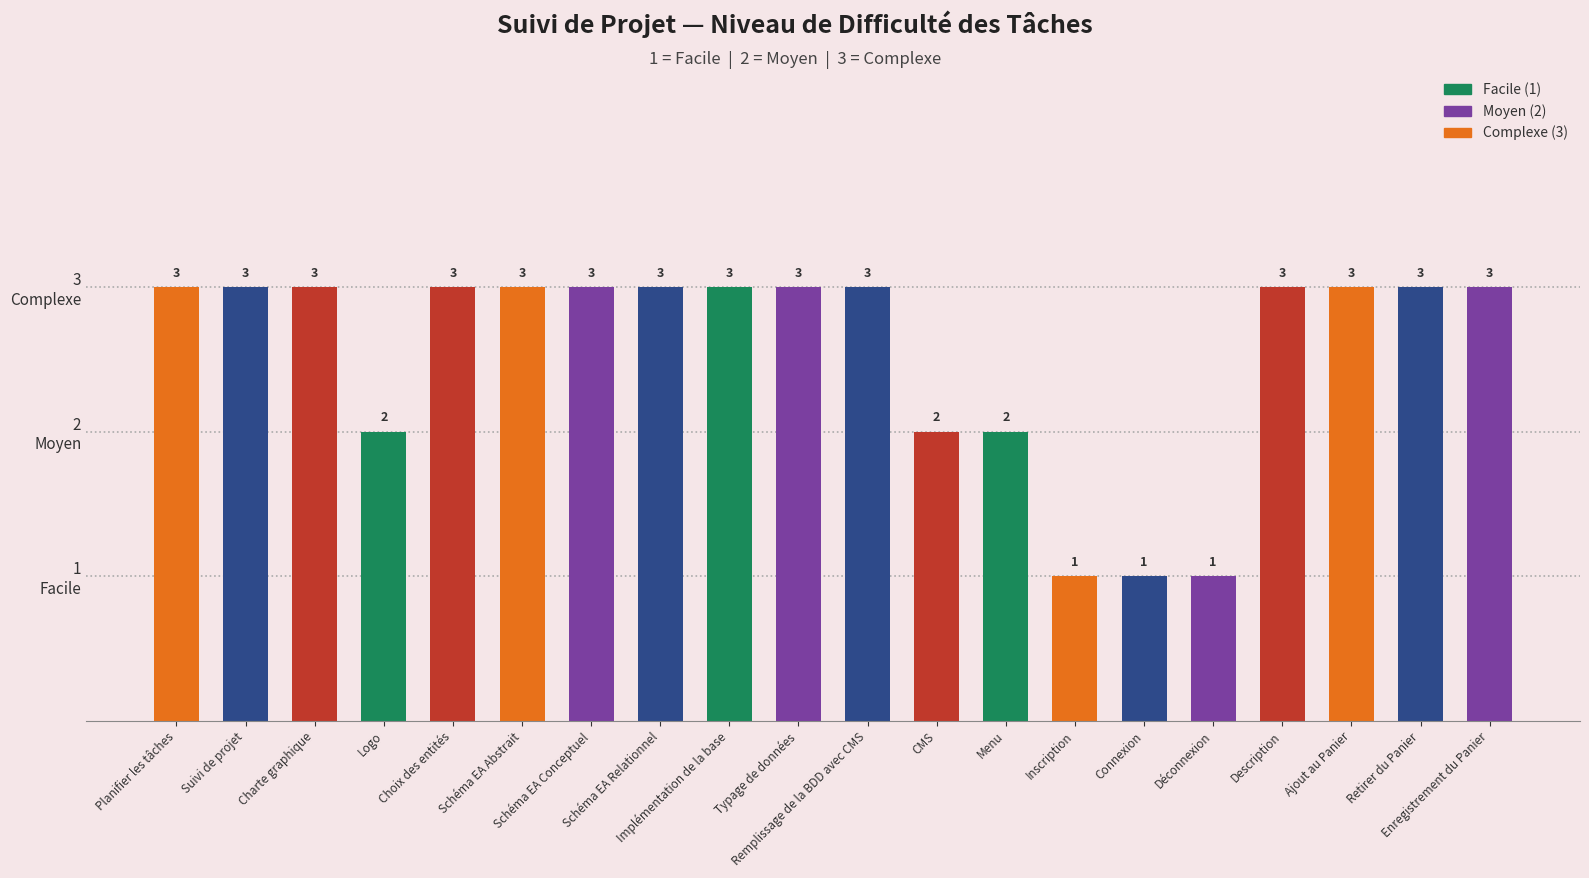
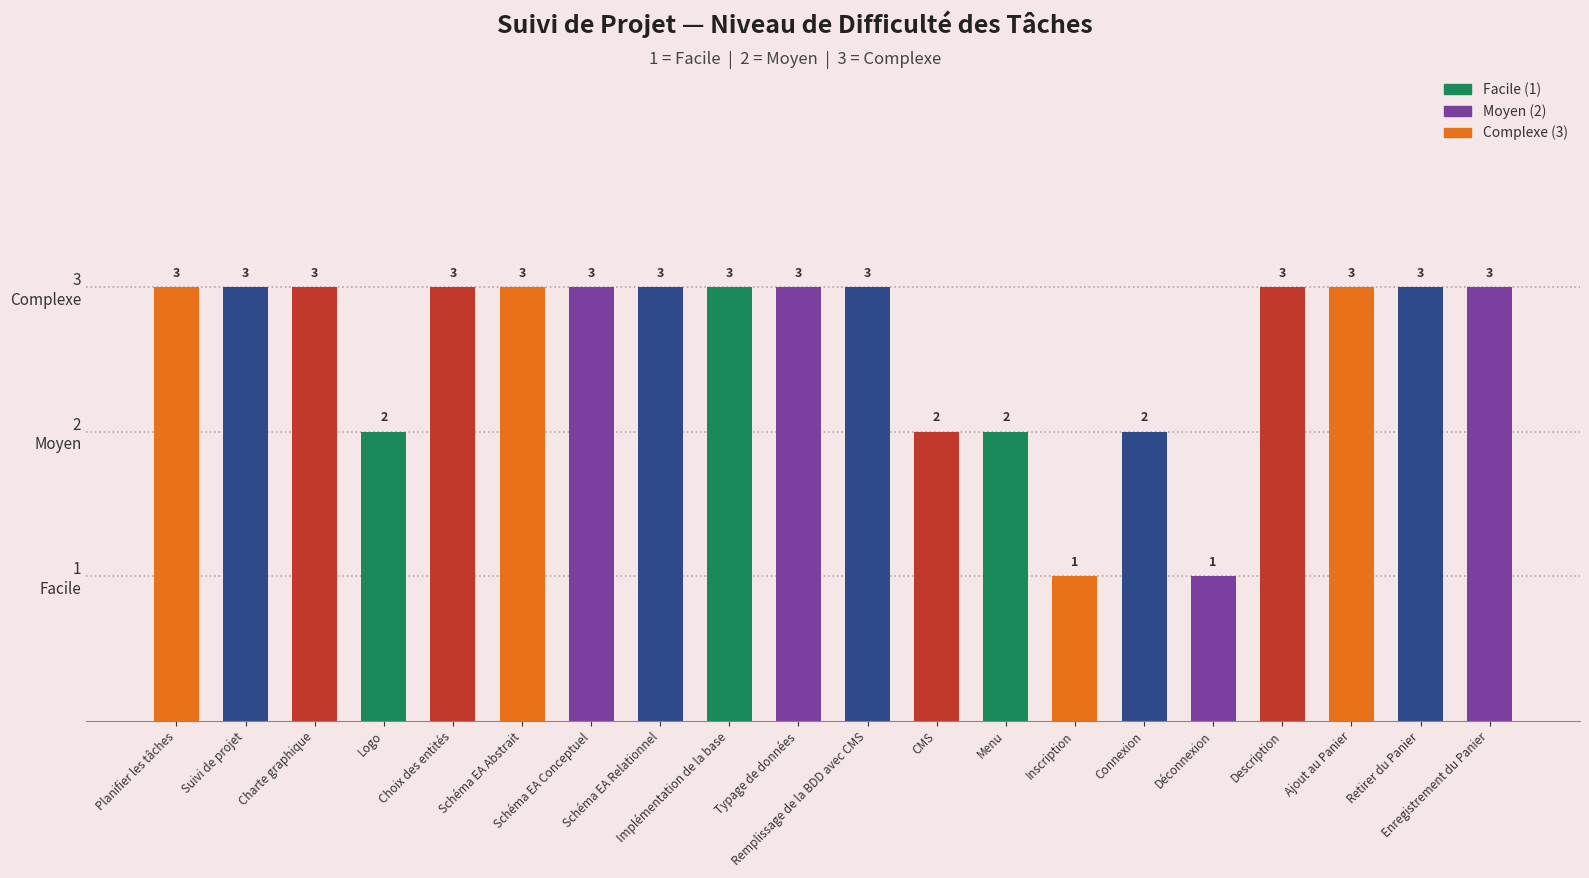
  {
    "Planifier les tâches": 3,
    "Suivi de projet": 3,
    "Charte graphique": 3,
    "Logo": 2,
    "Choix des entités": 3,
    "Schéma EA Abstrait": 3,
    "Schéma EA Conceptuel": 3,
    "Schéma EA Relationnel": 3,
    "Implémentation de la base": 3,
    "Typage de données": 3,
    "Remplissage de la BDD avec CMS": 3,
    "CMS": 2,
    "Menu": 2,
    "Inscription": 1,
-   "Connexion": 1,
+   "Connexion": 2,
    "Déconnexion": 1,
    "Description": 3,
    "Ajout au Panier": 3,
    "Retirer du Panier": 3,
    "Enregistrement du Panier": 3
  }
